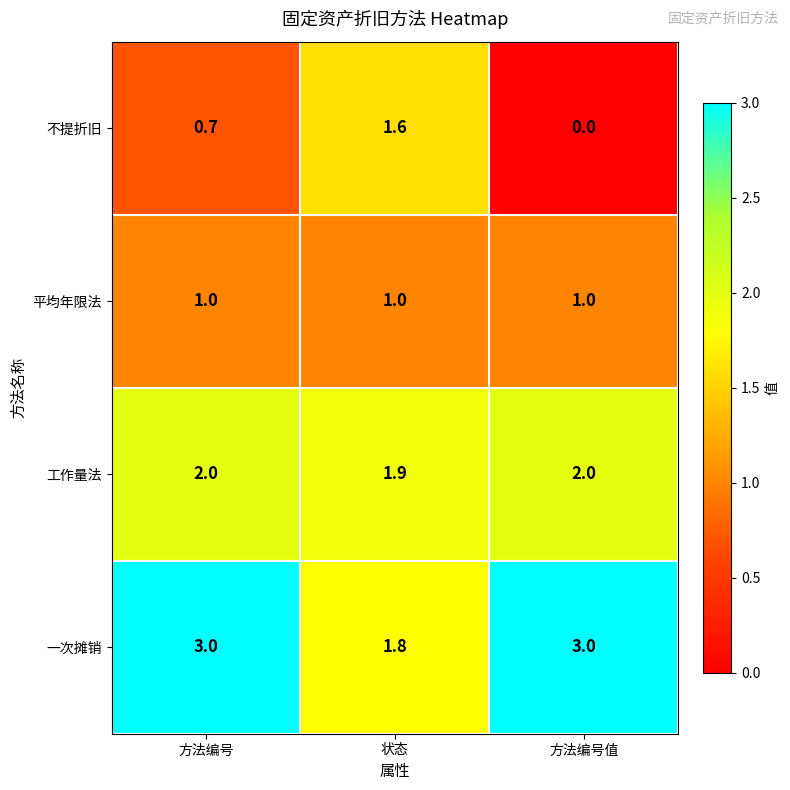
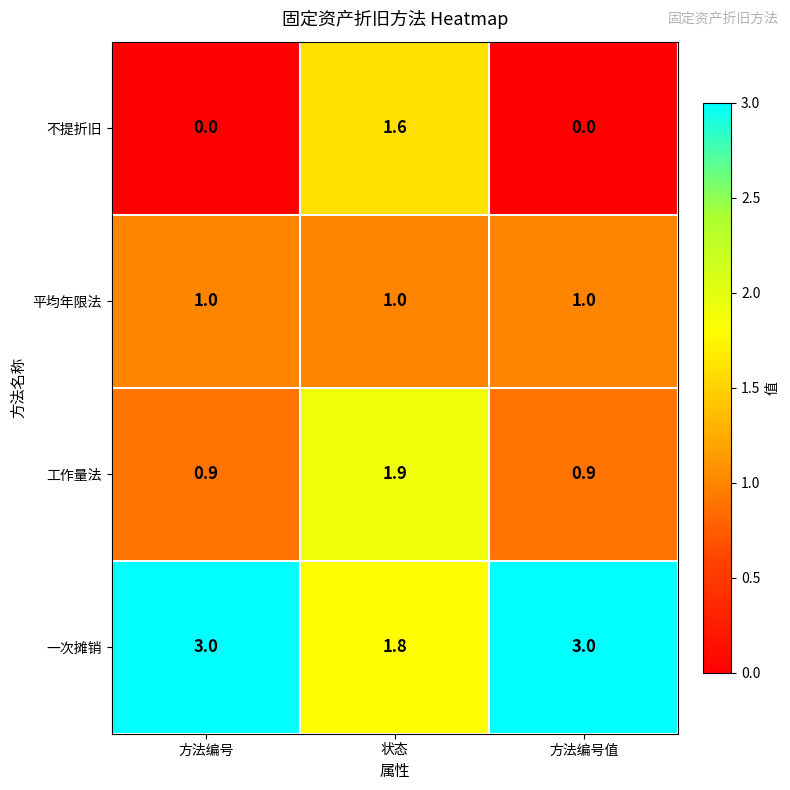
  {
    "不提折旧": {
-     "方法编号": 0.7,
+     "方法编号": 0.0,
      "状态": 1.6,
      "方法编号值": 0.0
    },
    "平均年限法": {
      "方法编号": 1.0,
      "状态": 1.0,
      "方法编号值": 1.0
    },
    "工作量法": {
-     "方法编号": 2.0,
+     "方法编号": 0.9,
      "状态": 1.9,
-     "方法编号值": 2.0
+     "方法编号值": 0.9
    },
    "一次摊销": {
      "方法编号": 3.0,
      "状态": 1.8,
      "方法编号值": 3.0
    }
  }
